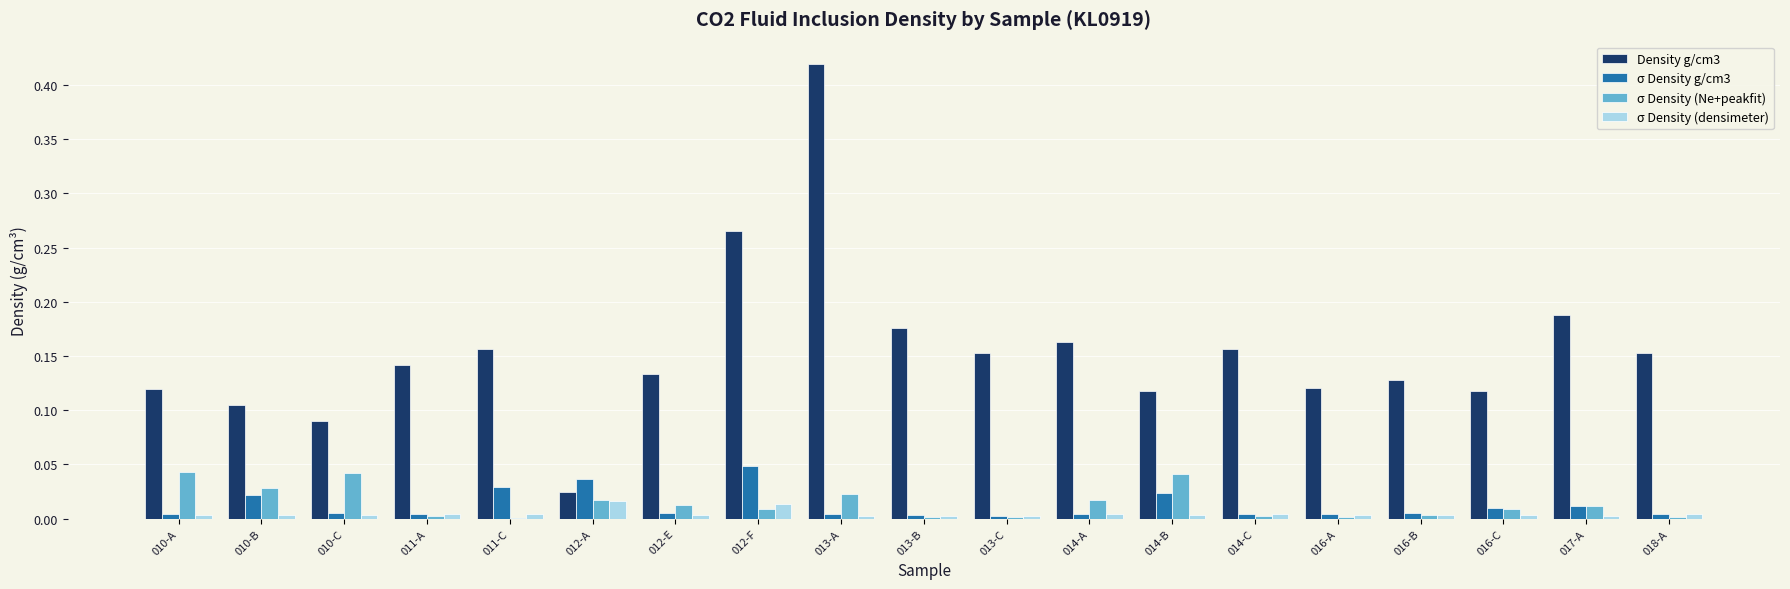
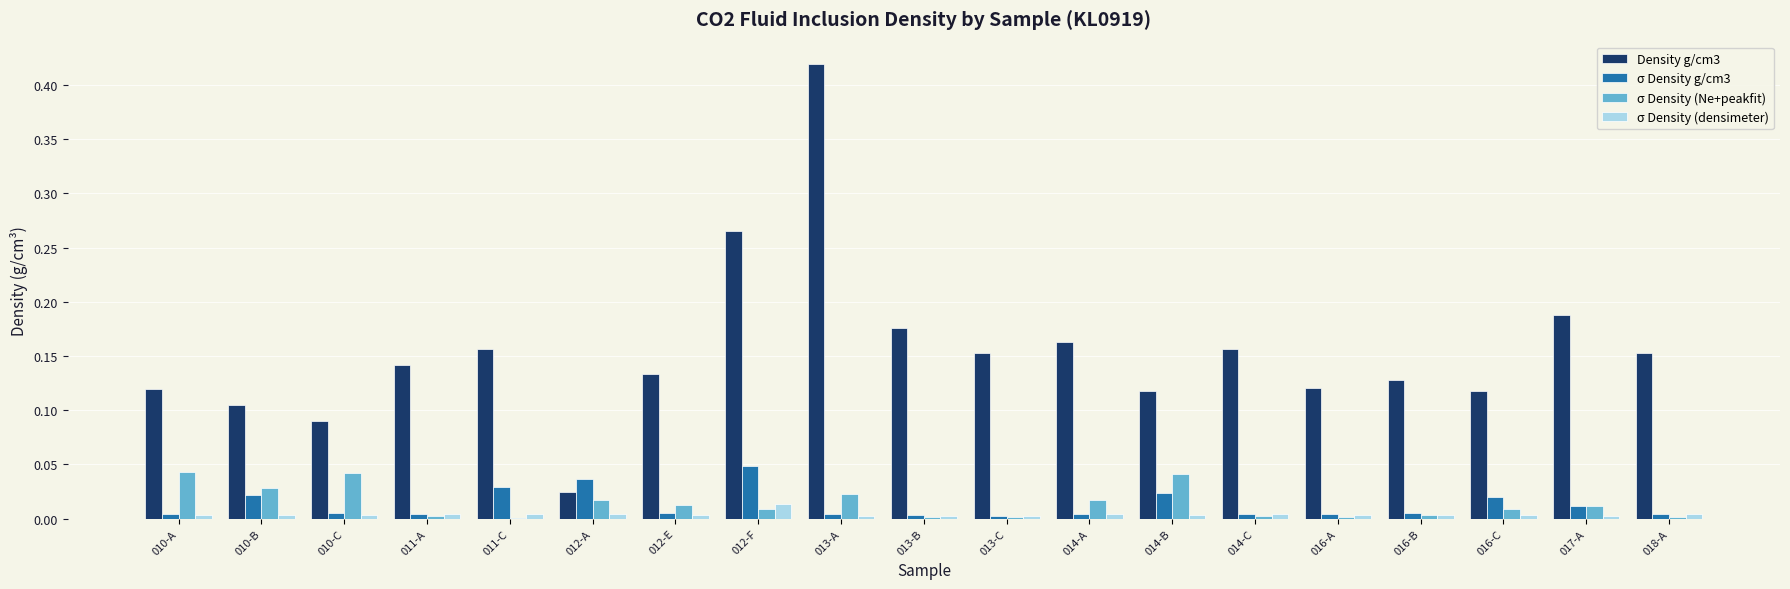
  {
    "Density g/cm3": {
      "010-A": 0.119,
      "010-B": 0.105,
      "010-C": 0.090,
      "011-A": 0.142,
      "011-C": 0.156,
      "012-A": 0.025,
      "012-E": 0.133,
      "012-F": 0.265,
      "013-A": 0.419,
      "013-B": 0.176,
      "013-C": 0.153,
      "014-A": 0.163,
      "014-B": 0.117,
      "014-C": 0.157,
      "016-A": 0.121,
      "016-B": 0.128,
      "016-C": 0.118,
      "017-A": 0.187,
      "018-A": 0.153
    },
    "σ Density g/cm3": {
      "010-A": 0.004,
      "010-B": 0.022,
      "010-C": 0.005,
      "011-A": 0.005,
      "011-C": 0.029,
      "012-A": 0.036,
      "012-E": 0.006,
      "012-F": 0.049,
      "013-A": 0.005,
      "013-B": 0.003,
      "013-C": 0.003,
      "014-A": 0.004,
      "014-B": 0.024,
      "014-C": 0.005,
      "016-A": 0.004,
      "016-B": 0.005,
-     "016-C": 0.010,
+     "016-C": 0.020,
      "017-A": 0.012,
      "018-A": 0.004
    },
    "σ Density (Ne+peakfit)": {
      "010-A": 0.043,
      "010-B": 0.028,
      "010-C": 0.042,
      "011-A": 0.003,
      "012-A": 0.017,
      "012-E": 0.013,
      "012-F": 0.009,
      "013-A": 0.022,
      "014-A": 0.017,
      "014-B": 0.041,
      "014-C": 0.003,
      "016-B": 0.003,
      "016-C": 0.009,
      "017-A": 0.012
    },
    "σ Density (densimeter)": {
      "010-A": 0.004,
      "010-B": 0.004,
      "010-C": 0.004,
      "011-A": 0.004,
      "011-C": 0.004,
-     "012-A": 0.016,
+     "012-A": 0.004,
      "012-E": 0.004,
      "012-F": 0.014,
      "013-A": 0.002,
      "013-B": 0.002,
      "013-C": 0.002,
      "014-A": 0.004,
      "014-B": 0.004,
      "014-C": 0.004,
      "016-A": 0.004,
      "016-B": 0.004,
      "016-C": 0.004,
      "017-A": 0.002,
      "018-A": 0.004
    }
  }
